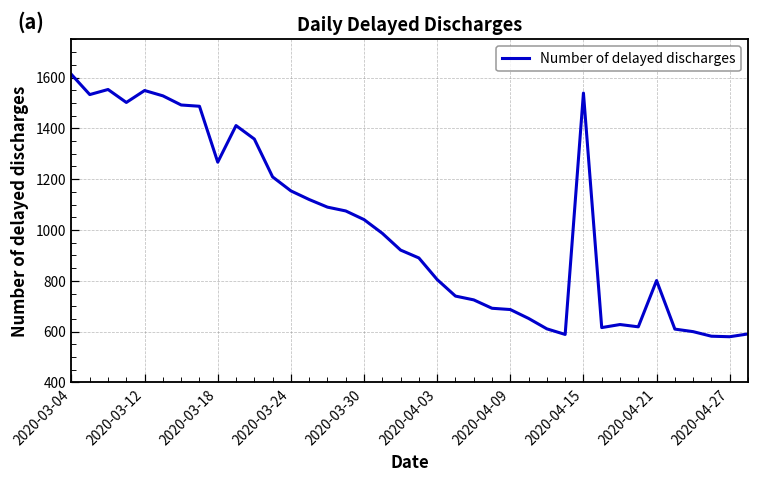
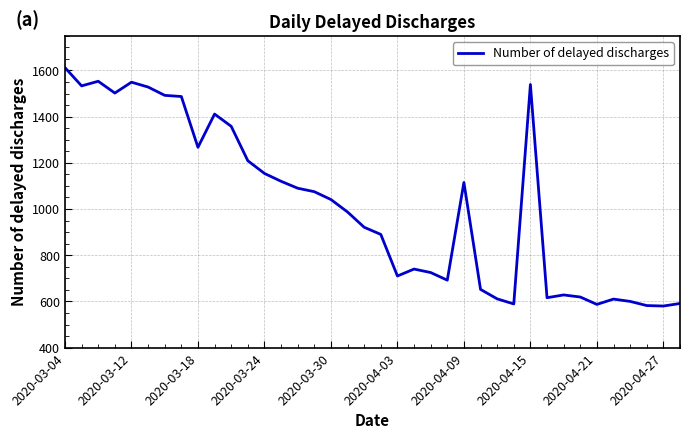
  {
    "2020-03-04": 1610,
    "2020-03-12": 1550,
    "2020-03-18": 1270,
    "2020-03-24": 1150,
    "2020-03-30": 1040,
-   "2020-04-03": 810,
-   "2020-04-09": 690,
+   "2020-04-03": 710,
+   "2020-04-09": 1120,
    "2020-04-15": 1540,
-   "2020-04-21": 800,
+   "2020-04-21": 590,
    "2020-04-27": 580
  }
